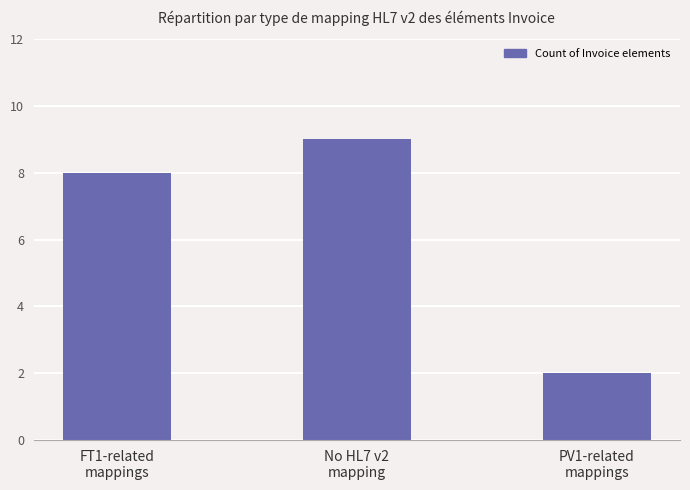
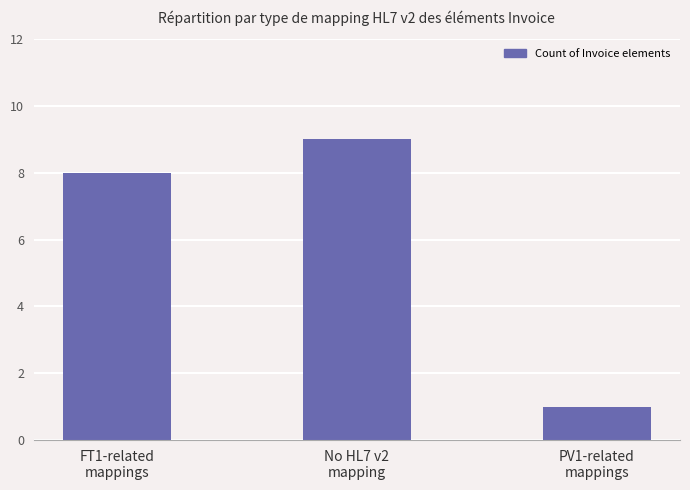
  {
    "FT1-related mappings": 8,
    "No HL7 v2 mapping": 9,
-   "PV1-related mappings": 2
+   "PV1-related mappings": 1
  }
